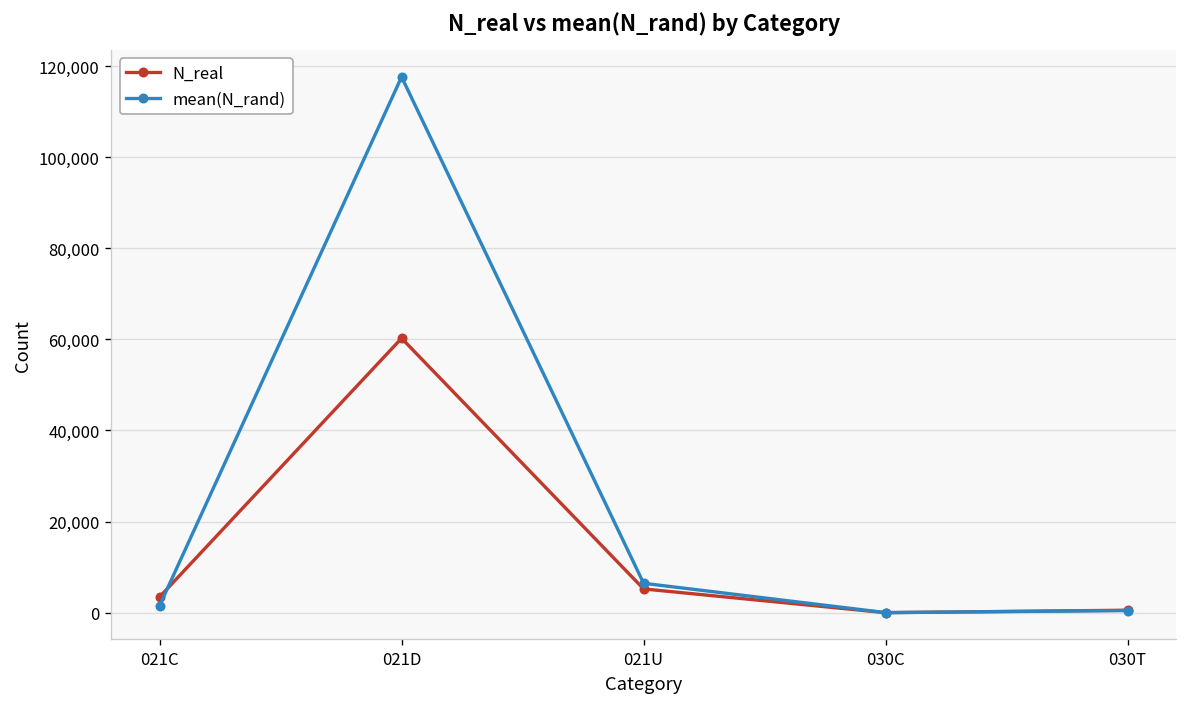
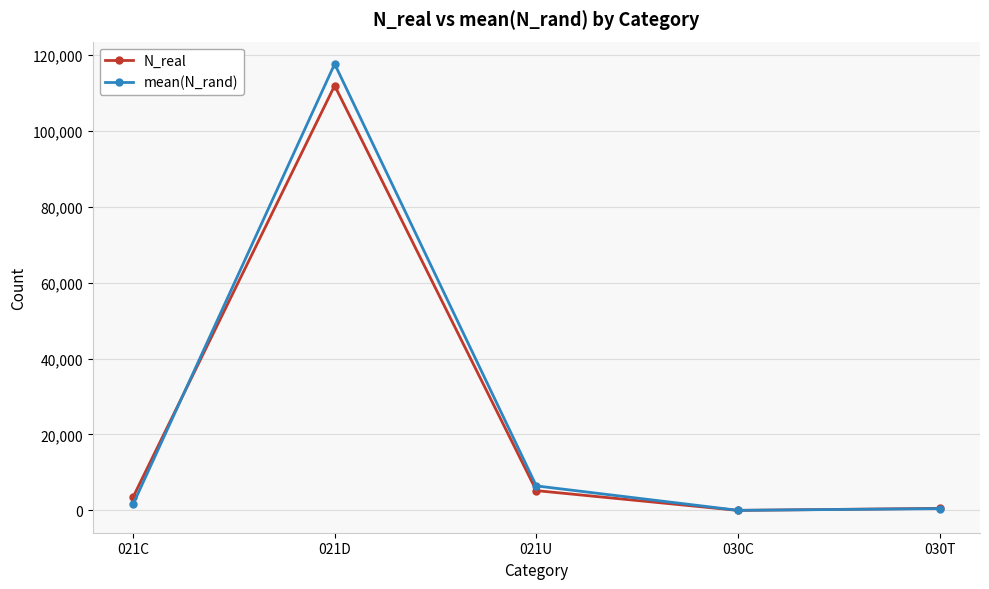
  {
    "N_real": {
      "021C": "3,000",
-     "021D": "60,000",
+     "021D": "112,000",
      "021U": "5,000"
    },
    "mean(N_rand)": {
      "021C": "2,000",
      "021D": "118,000",
      "021U": "6,000"
    }
  }
